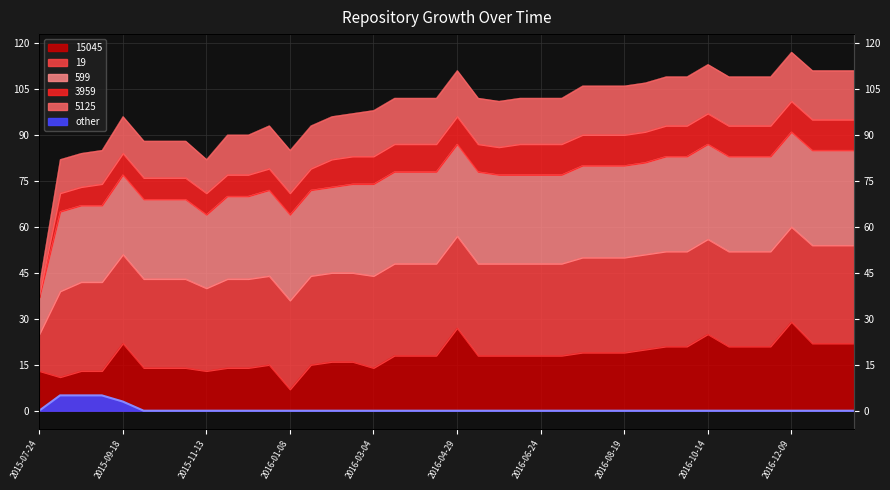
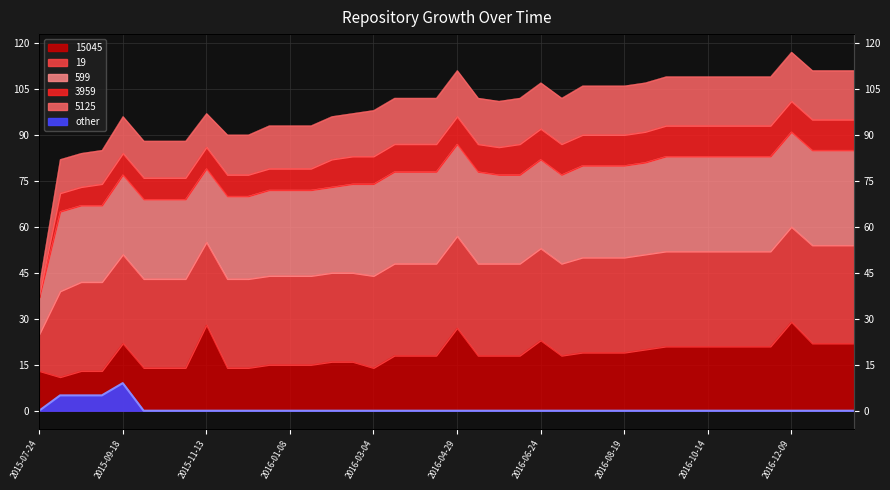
  {
    "15045": {
      "2015-07-24": 13,
      "2015-09-18": 22,
-     "2015-11-13": 13,
-     "2016-01-08": 7,
+     "2015-11-13": 28,
+     "2016-01-08": 15,
      "2016-03-04": 14,
      "2016-04-29": 27,
-     "2016-06-24": 18,
+     "2016-06-24": 23,
      "2016-08-19": 19,
-     "2016-10-14": 25,
+     "2016-10-14": 21,
      "2016-12-09": 29
    },
    "other": {
      "2015-07-24": 0,
-     "2015-09-18": 3,
+     "2015-09-18": 9,
      "2015-11-13": 0,
      "2016-01-08": 0,
      "2016-03-04": 0,
      "2016-04-29": 0,
      "2016-06-24": 0,
      "2016-08-19": 0,
      "2016-10-14": 0,
      "2016-12-09": 0
    }
  }
